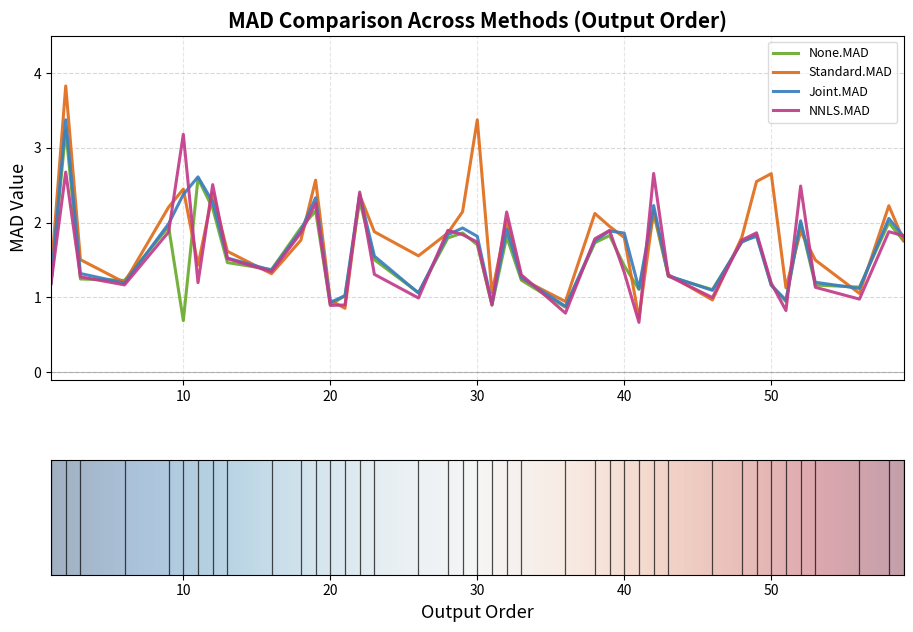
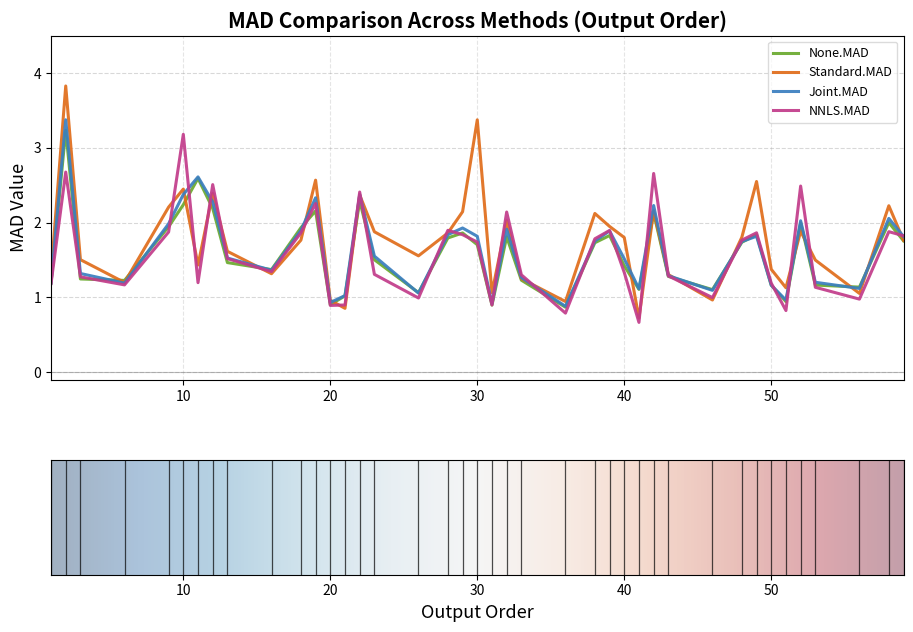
  {
    "None.MAD": {
-     "10": 0.7,
+     "10": 2.2,
      "30": 1.7,
      "40": 1.4
    },
    "Standard.MAD": {
      "10": 2.4,
      "30": 3.4,
      "40": 1.8,
-     "50": 2.7
+     "50": 1.4
    },
    "Joint.MAD": {
      "10": 2.4,
      "30": 1.8,
-     "40": 1.9
+     "40": 1.5
    },
    "NNLS.MAD": {
      "10": 3.2,
      "30": 1.7,
      "40": 1.3
    }
  }
